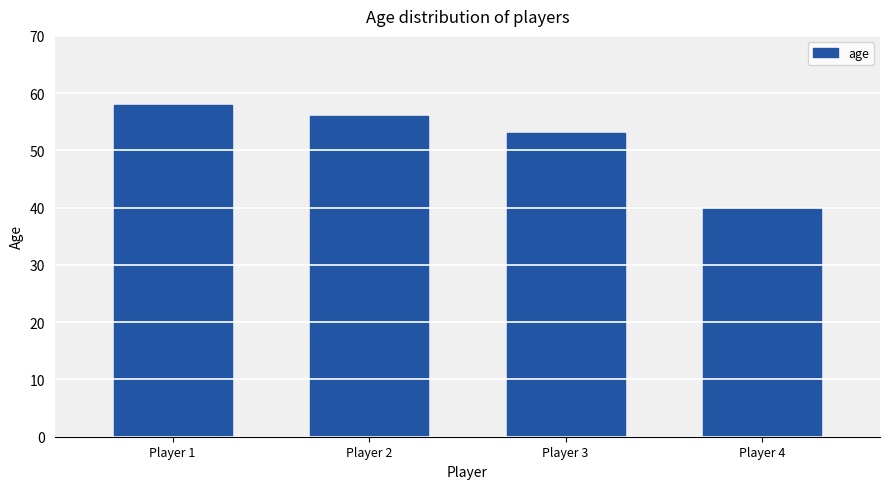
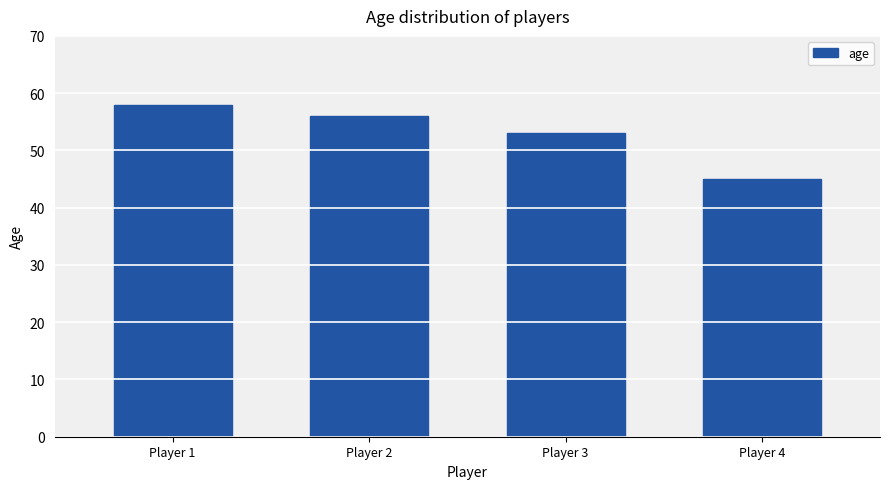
  {
    "Player 1": 58,
    "Player 2": 56,
    "Player 3": 53,
-   "Player 4": 40
+   "Player 4": 45
  }
